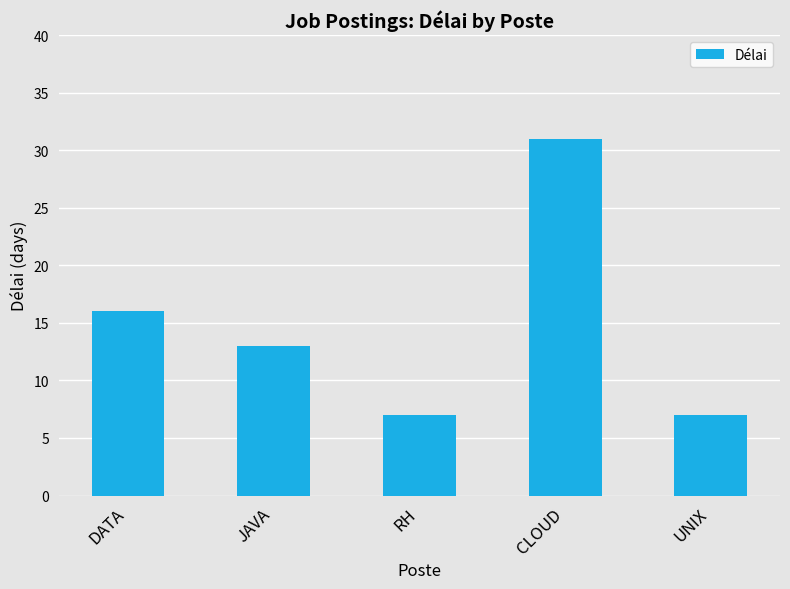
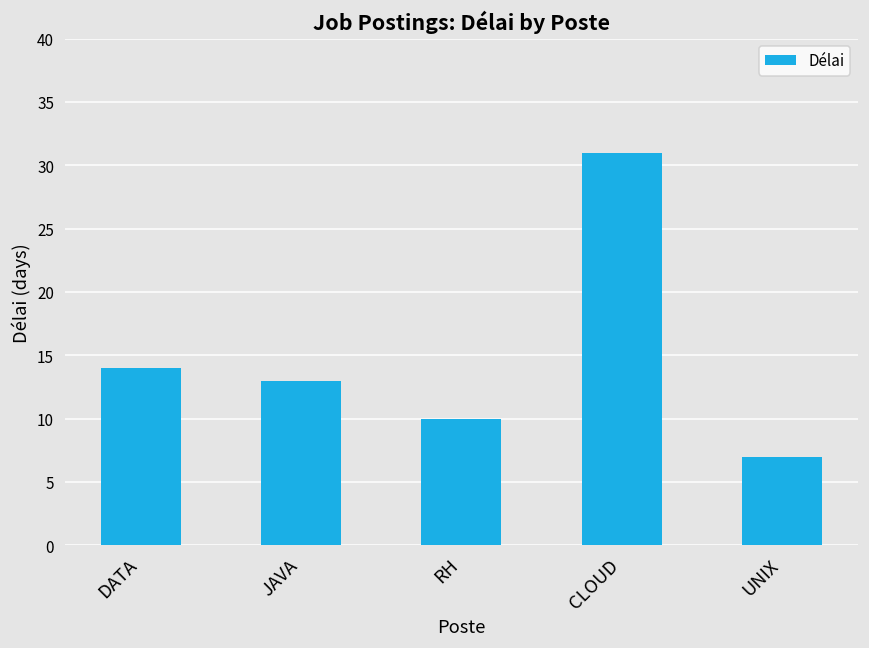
  {
-   "DATA": 16,
+   "DATA": 14,
    "JAVA": 13,
-   "RH": 7,
+   "RH": 10,
    "CLOUD": 31,
    "UNIX": 7
  }
